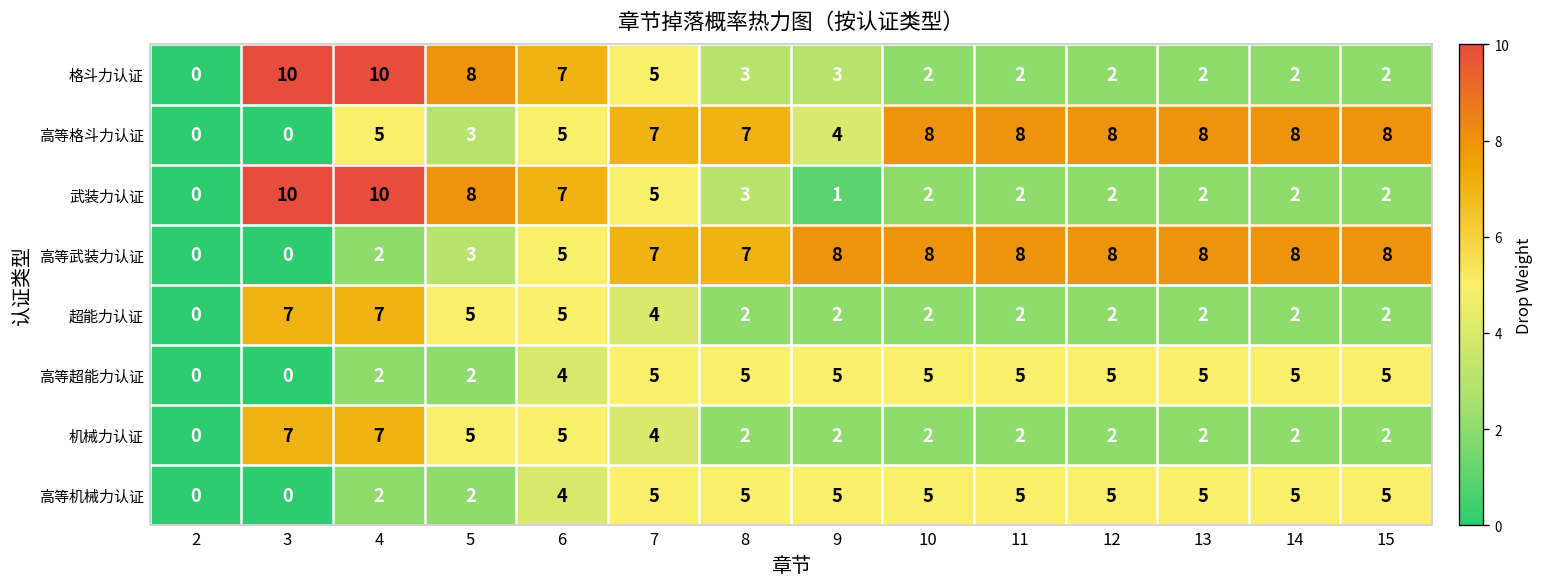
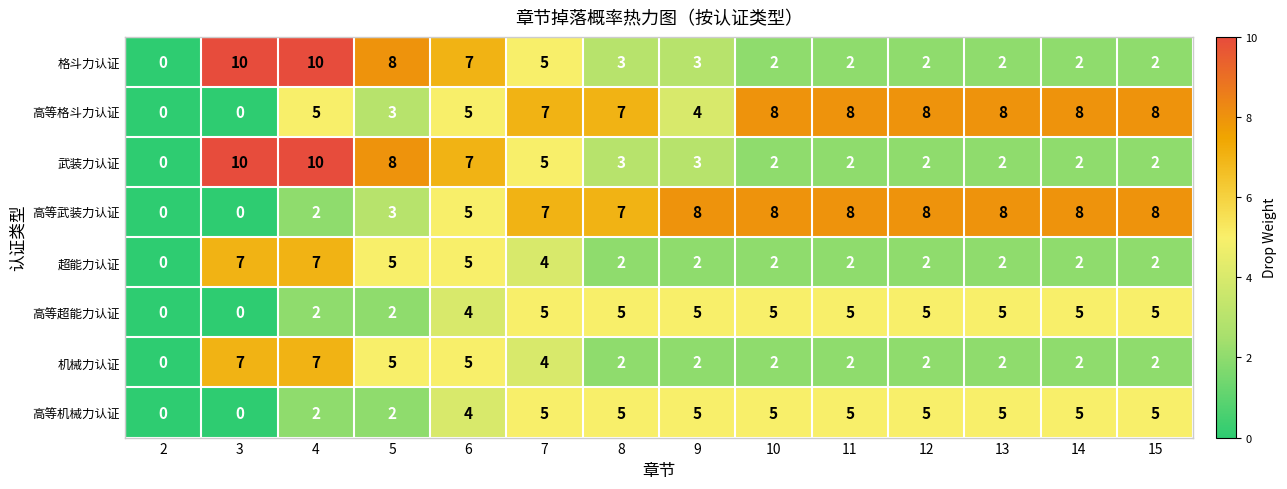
  {
    "格斗力认证": {
      "2": 0,
      "3": 10,
      "4": 10,
      "5": 8,
      "6": 7,
      "7": 5,
      "8": 3,
      "9": 3,
      "10": 2,
      "11": 2,
      "12": 2,
      "13": 2,
      "14": 2,
      "15": 2
    },
    "高等格斗力认证": {
      "2": 0,
      "3": 0,
      "4": 5,
      "5": 3,
      "6": 5,
      "7": 7,
      "8": 7,
      "9": 4,
      "10": 8,
      "11": 8,
      "12": 8,
      "13": 8,
      "14": 8,
      "15": 8
    },
    "武装力认证": {
      "2": 0,
      "3": 10,
      "4": 10,
      "5": 8,
      "6": 7,
      "7": 5,
      "8": 3,
-     "9": 1,
+     "9": 3,
      "10": 2,
      "11": 2,
      "12": 2,
      "13": 2,
      "14": 2,
      "15": 2
    },
    "高等武装力认证": {
      "2": 0,
      "3": 0,
      "4": 2,
      "5": 3,
      "6": 5,
      "7": 7,
      "8": 7,
      "9": 8,
      "10": 8,
      "11": 8,
      "12": 8,
      "13": 8,
      "14": 8,
      "15": 8
    },
    "超能力认证": {
      "2": 0,
      "3": 7,
      "4": 7,
      "5": 5,
      "6": 5,
      "7": 4,
      "8": 2,
      "9": 2,
      "10": 2,
      "11": 2,
      "12": 2,
      "13": 2,
      "14": 2,
      "15": 2
    },
    "高等超能力认证": {
      "2": 0,
      "3": 0,
      "4": 2,
      "5": 2,
      "6": 4,
      "7": 5,
      "8": 5,
      "9": 5,
      "10": 5,
      "11": 5,
      "12": 5,
      "13": 5,
      "14": 5,
      "15": 5
    },
    "机械力认证": {
      "2": 0,
      "3": 7,
      "4": 7,
      "5": 5,
      "6": 5,
      "7": 4,
      "8": 2,
      "9": 2,
      "10": 2,
      "11": 2,
      "12": 2,
      "13": 2,
      "14": 2,
      "15": 2
    },
    "高等机械力认证": {
      "2": 0,
      "3": 0,
      "4": 2,
      "5": 2,
      "6": 4,
      "7": 5,
      "8": 5,
      "9": 5,
      "10": 5,
      "11": 5,
      "12": 5,
      "13": 5,
      "14": 5,
      "15": 5
    }
  }
